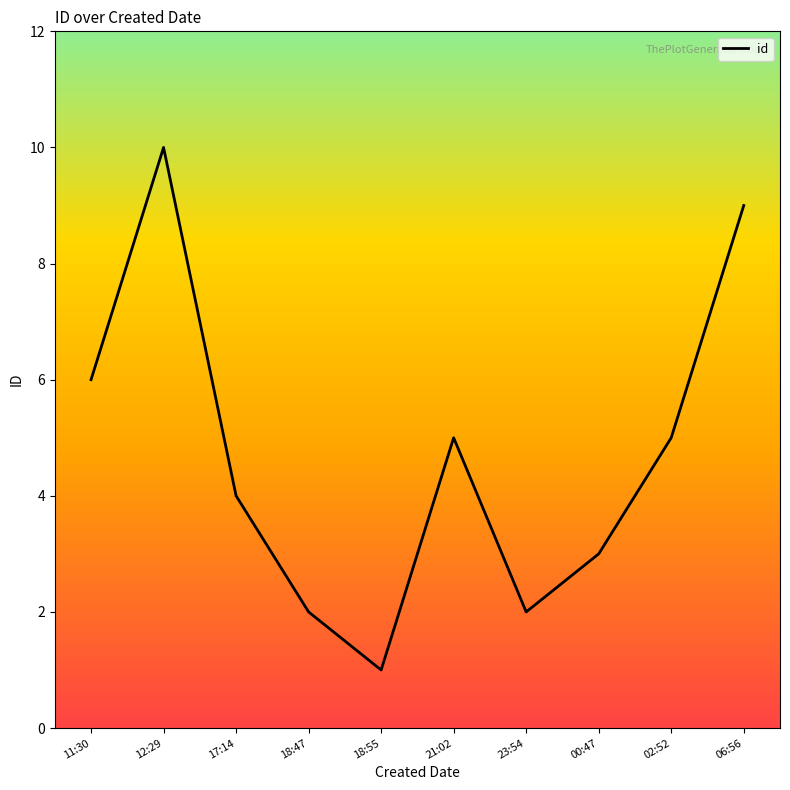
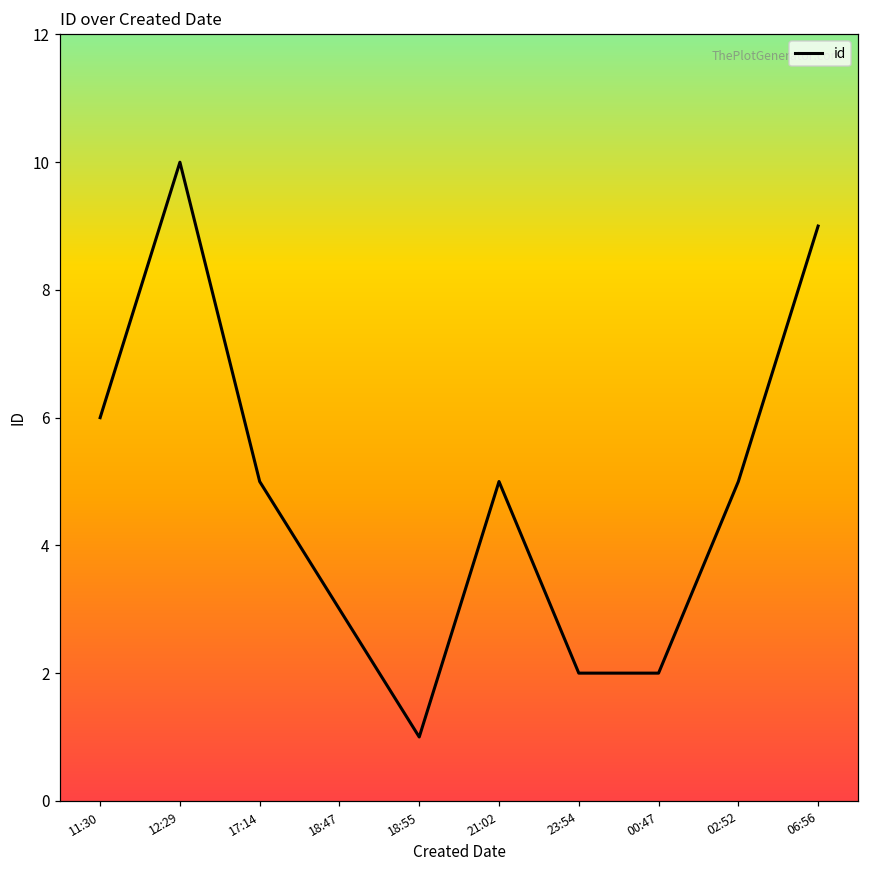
  {
    "11:30": 6,
    "12:29": 10,
-   "17:14": 4,
-   "18:47": 2,
+   "17:14": 5,
+   "18:47": 3,
    "18:55": 1,
    "21:02": 5,
    "23:54": 2,
-   "00:47": 3,
+   "00:47": 2,
    "02:52": 5,
    "06:56": 9
  }
